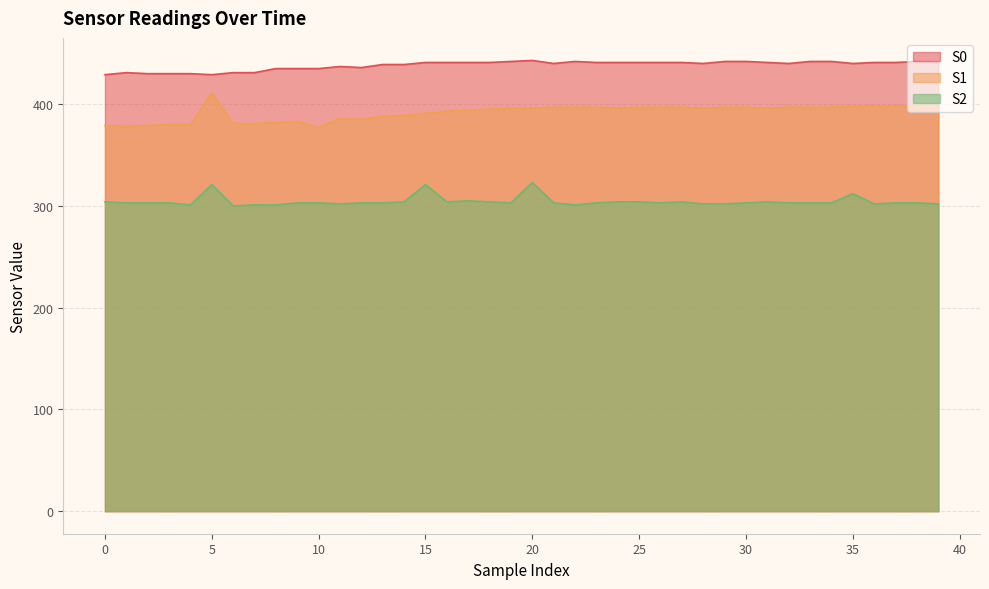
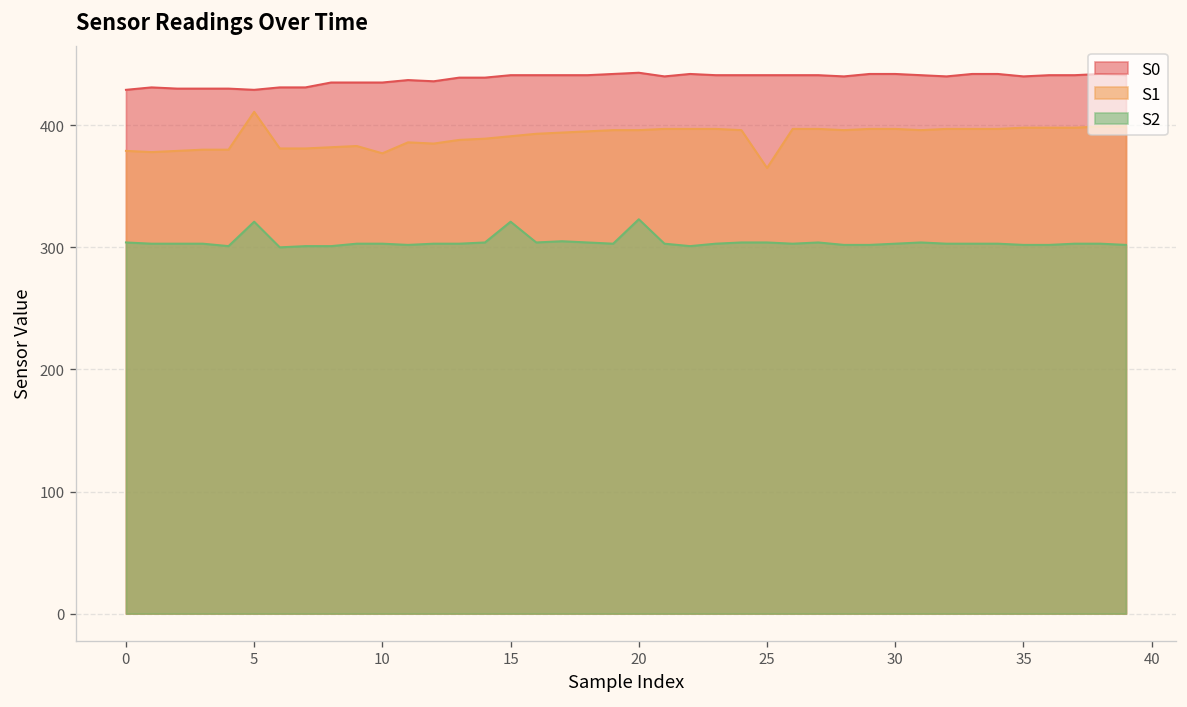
  {
    "S0": {
      "0": 429,
      "5": 429,
      "10": 435,
      "15": 441,
      "20": 443,
      "25": 441,
      "30": 442,
      "35": 440
    },
    "S1": {
      "0": 379,
      "5": 411,
      "10": 377,
      "15": 391,
      "20": 396,
-     "25": 397,
+     "25": 365,
      "30": 397,
      "35": 398
    },
    "S2": {
      "0": 304,
      "5": 321,
      "10": 303,
      "15": 321,
      "20": 323,
      "25": 304,
      "30": 303,
-     "35": 312
+     "35": 302
    }
  }
